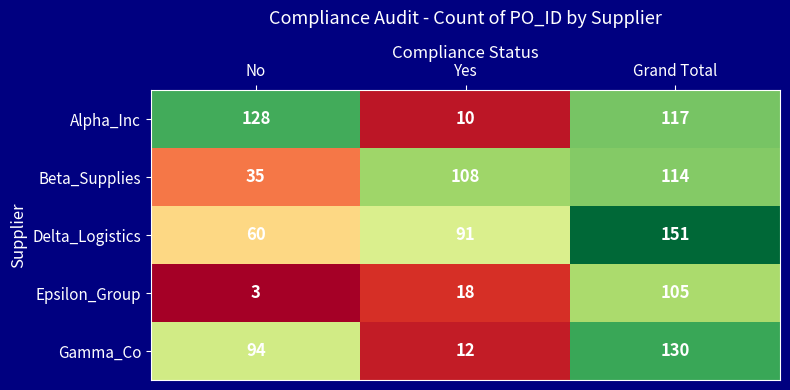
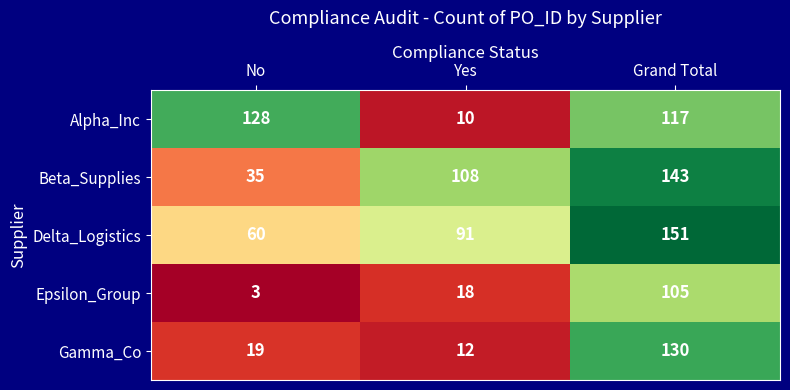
  {
    "Alpha_Inc": {
      "No": 128,
      "Yes": 10,
      "Grand Total": 117
    },
    "Beta_Supplies": {
      "No": 35,
      "Yes": 108,
-     "Grand Total": 114
+     "Grand Total": 143
    },
    "Delta_Logistics": {
      "No": 60,
      "Yes": 91,
      "Grand Total": 151
    },
    "Epsilon_Group": {
      "No": 3,
      "Yes": 18,
      "Grand Total": 105
    },
    "Gamma_Co": {
-     "No": 94,
+     "No": 19,
      "Yes": 12,
      "Grand Total": 130
    }
  }
